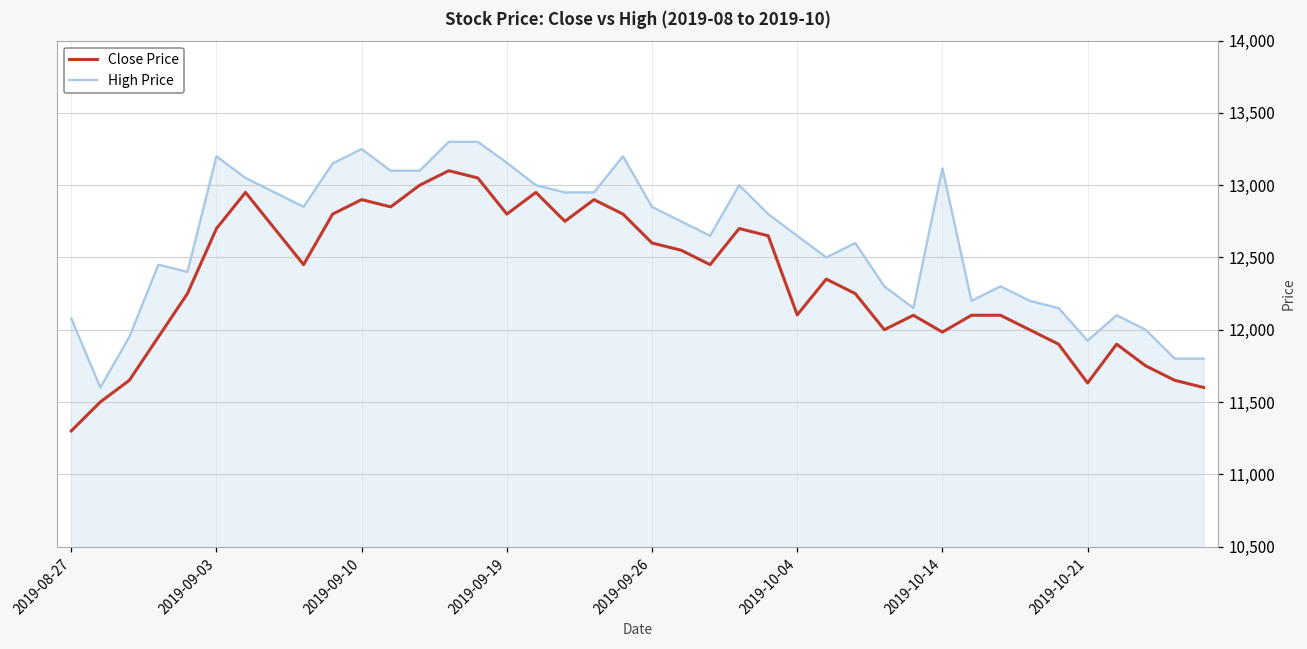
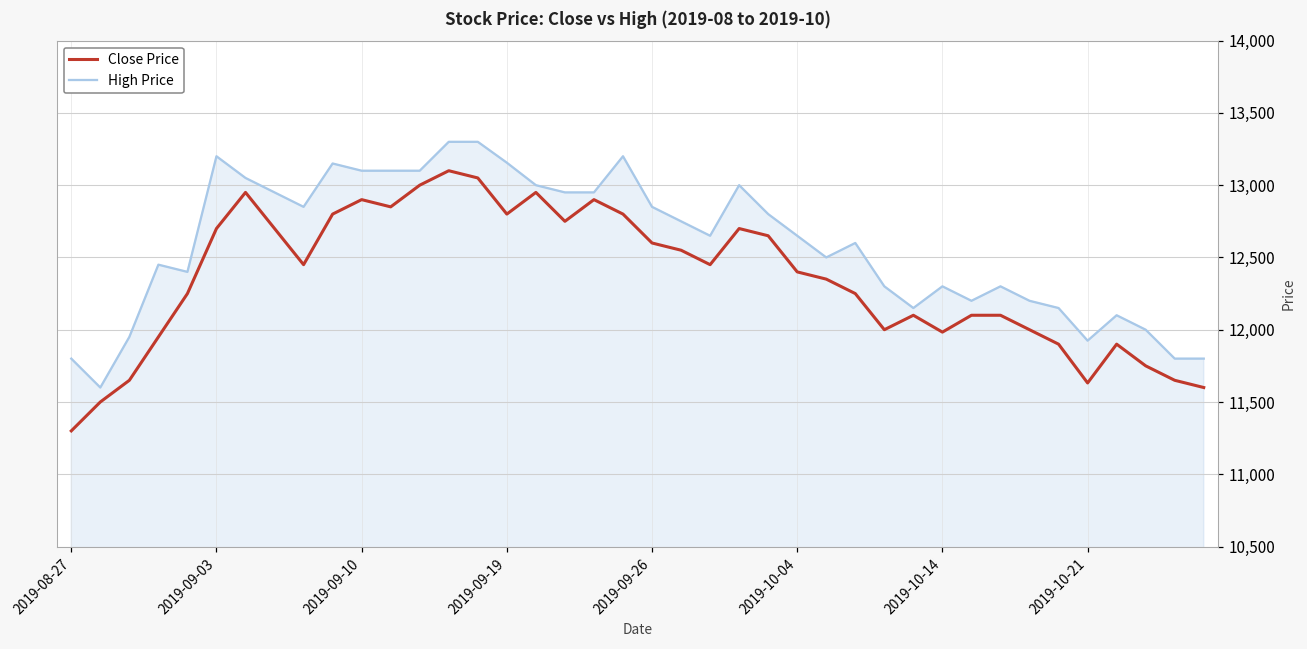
  {
    "Close Price": {
      "2019-08-27": "11,300",
      "2019-09-03": "12,700",
      "2019-09-10": "12,900",
      "2019-09-19": "12,800",
      "2019-09-26": "12,600",
-     "2019-10-04": "12,100",
+     "2019-10-04": "12,400",
      "2019-10-14": "11,980",
      "2019-10-21": "11,630"
    },
    "High Price": {
-     "2019-08-27": "12,080",
+     "2019-08-27": "11,800",
      "2019-09-03": "13,200",
-     "2019-09-10": "13,250",
+     "2019-09-10": "13,100",
      "2019-09-19": "13,160",
      "2019-09-26": "12,850",
      "2019-10-04": "12,650",
-     "2019-10-14": "13,120",
+     "2019-10-14": "12,300",
      "2019-10-21": "11,920"
    }
  }
